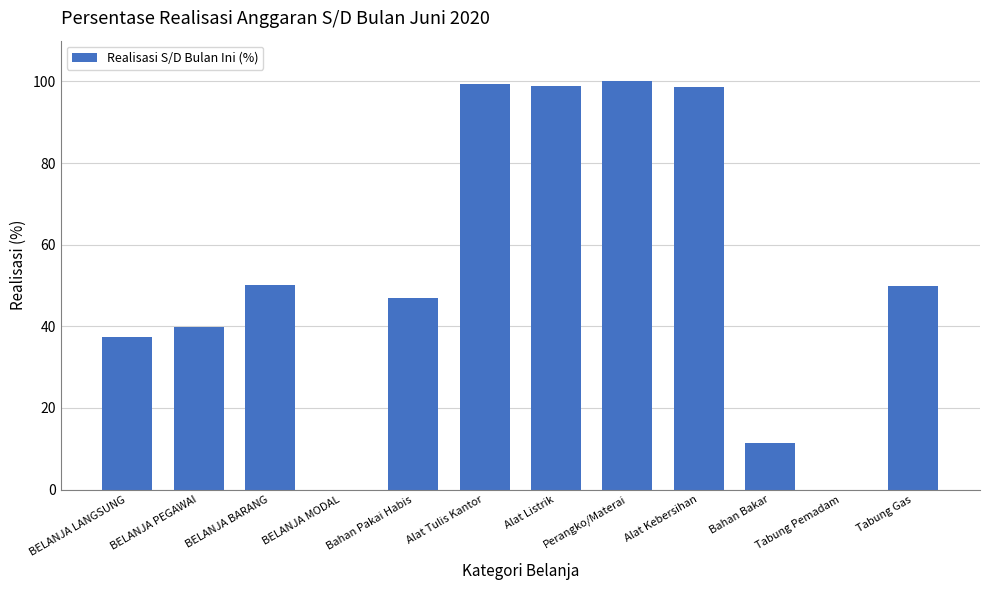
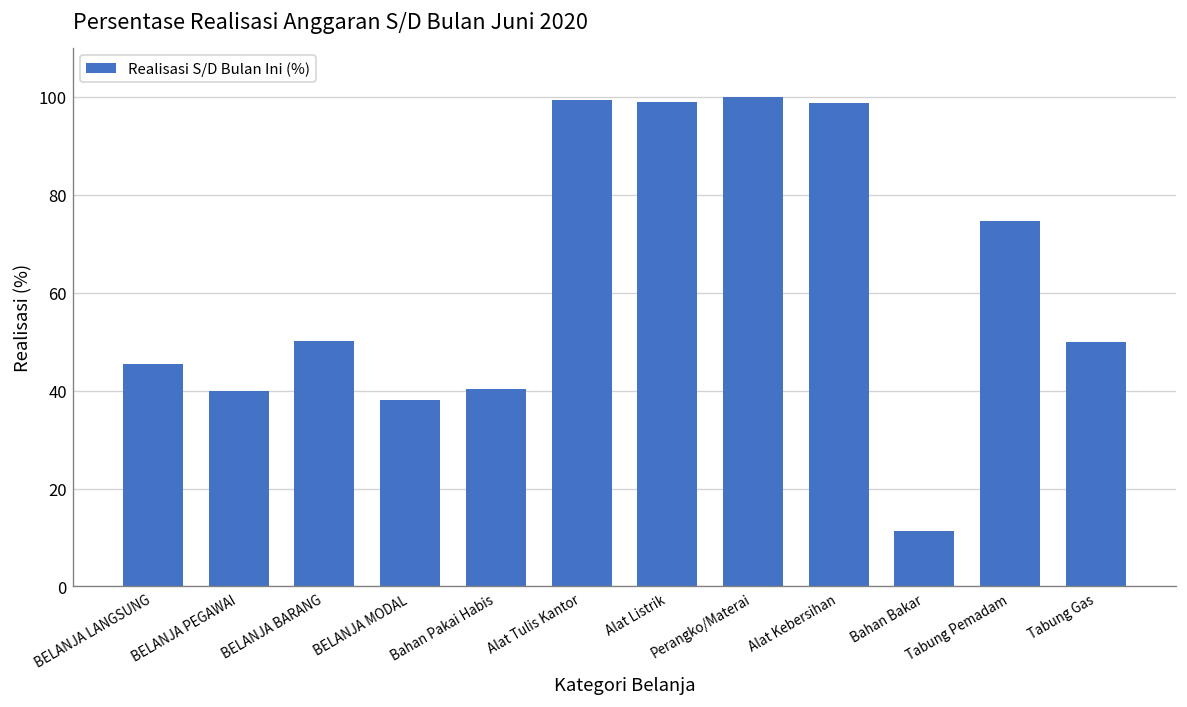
  {
-   "BELANJA LANGSUNG": 37,
+   "BELANJA LANGSUNG": 45,
    "BELANJA PEGAWAI": 40,
    "BELANJA BARANG": 50,
-   "BELANJA MODAL": 0,
-   "Bahan Pakai Habis": 47,
+   "BELANJA MODAL": 38,
+   "Bahan Pakai Habis": 40,
    "Alat Tulis Kantor": 99,
    "Alat Listrik": 99,
    "Perangko/Materai": 100,
    "Alat Kebersihan": 99,
    "Bahan Bakar": 11,
-   "Tabung Pemadam": 0,
+   "Tabung Pemadam": 75,
    "Tabung Gas": 50
  }
